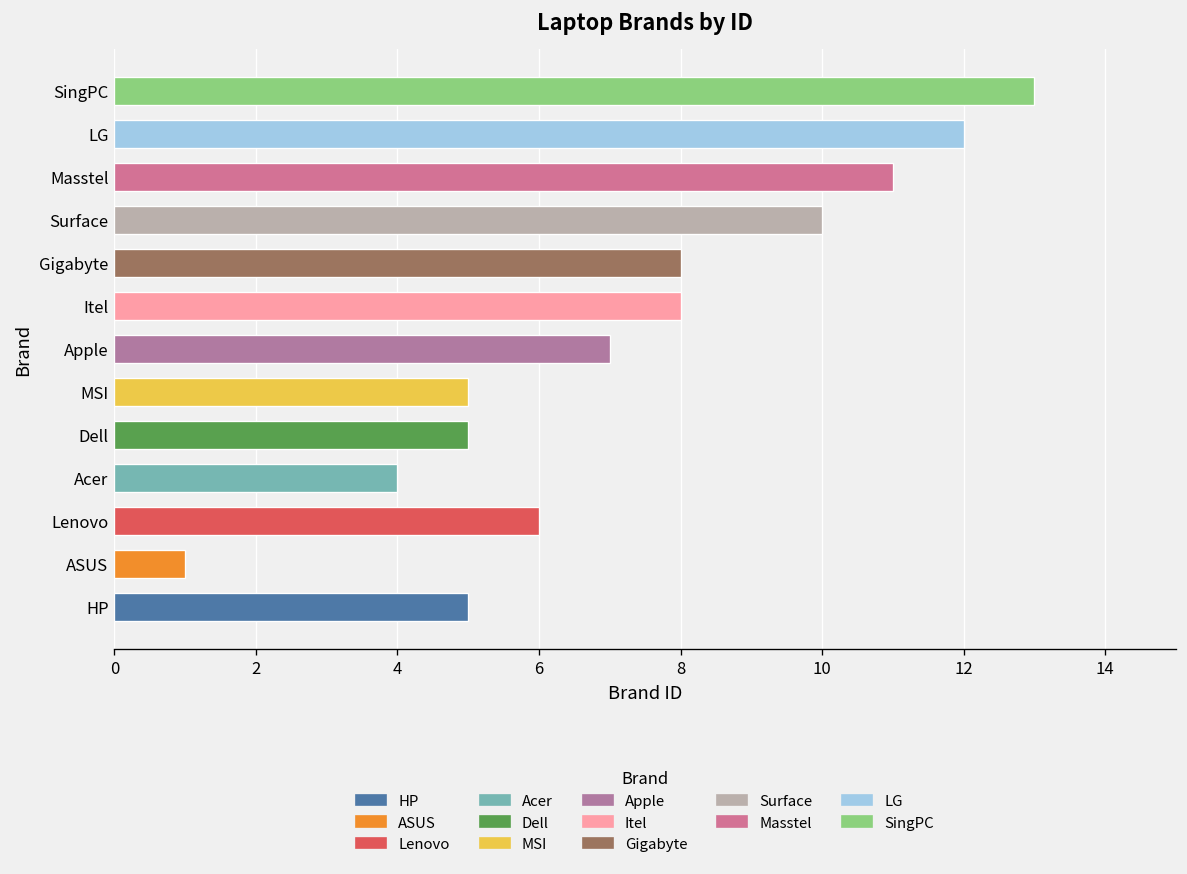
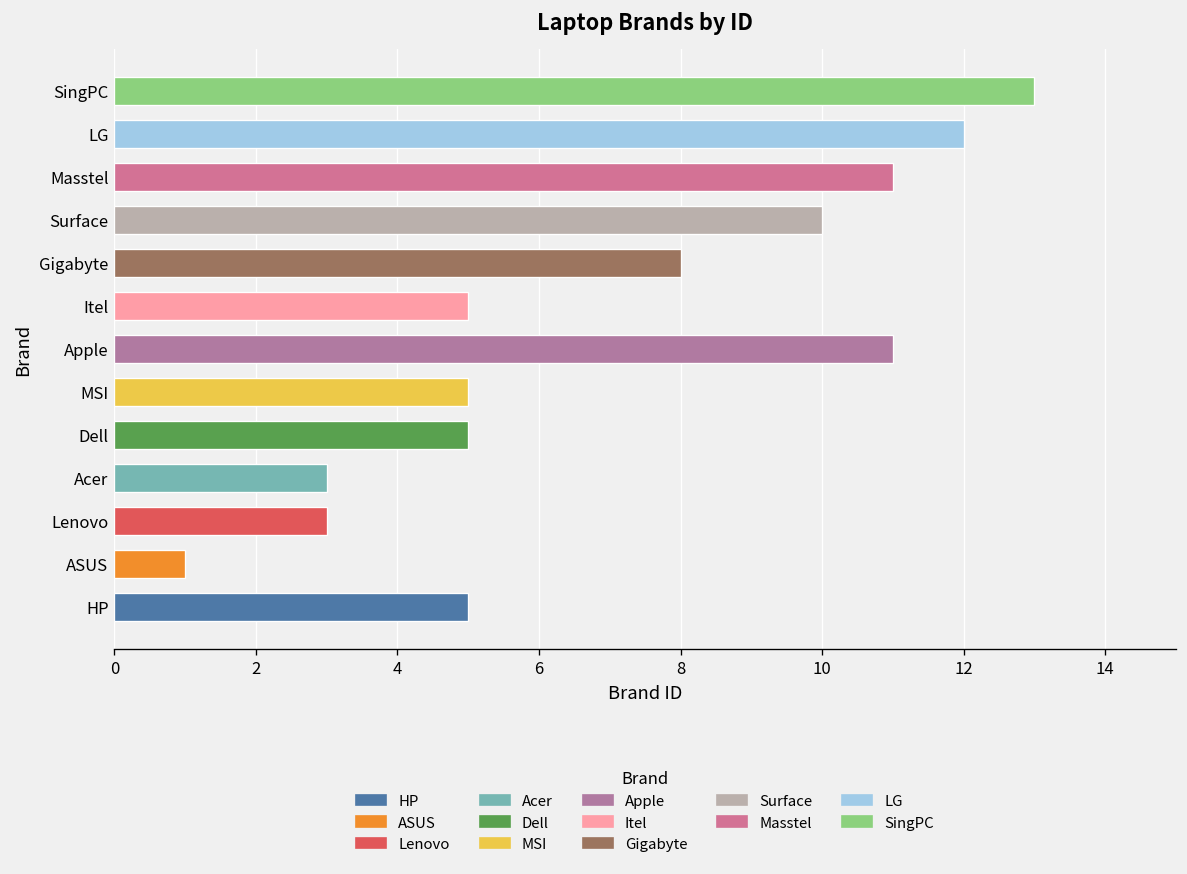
  {
    "SingPC": 13,
    "LG": 12,
    "Masstel": 11,
    "Surface": 10,
    "Gigabyte": 8,
-   "Itel": 8,
-   "Apple": 7,
+   "Itel": 5,
+   "Apple": 11,
    "MSI": 5,
    "Dell": 5,
-   "Acer": 4,
-   "Lenovo": 6,
+   "Acer": 3,
+   "Lenovo": 3,
    "ASUS": 1,
    "HP": 5
  }
